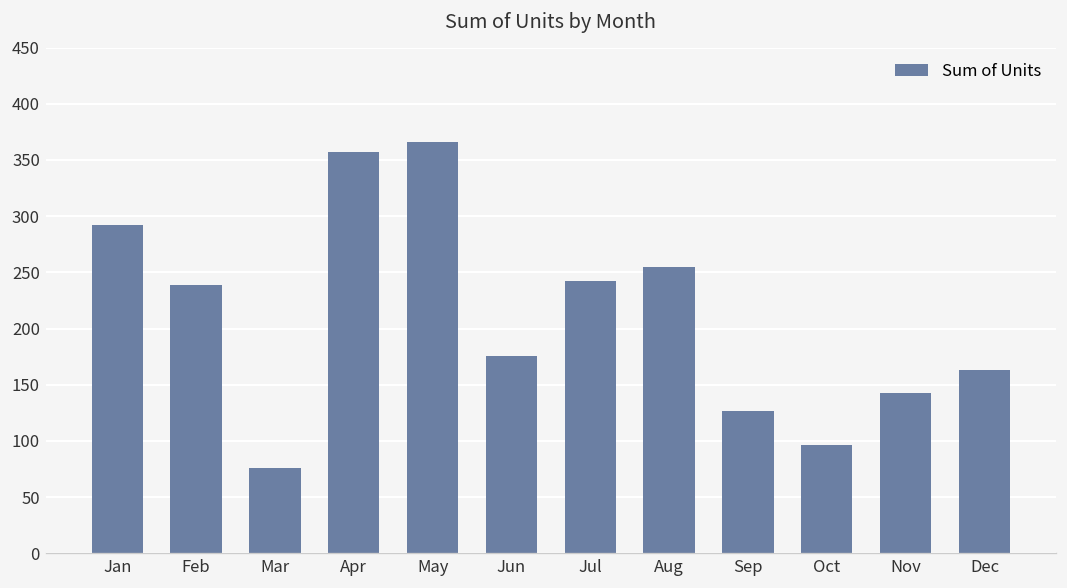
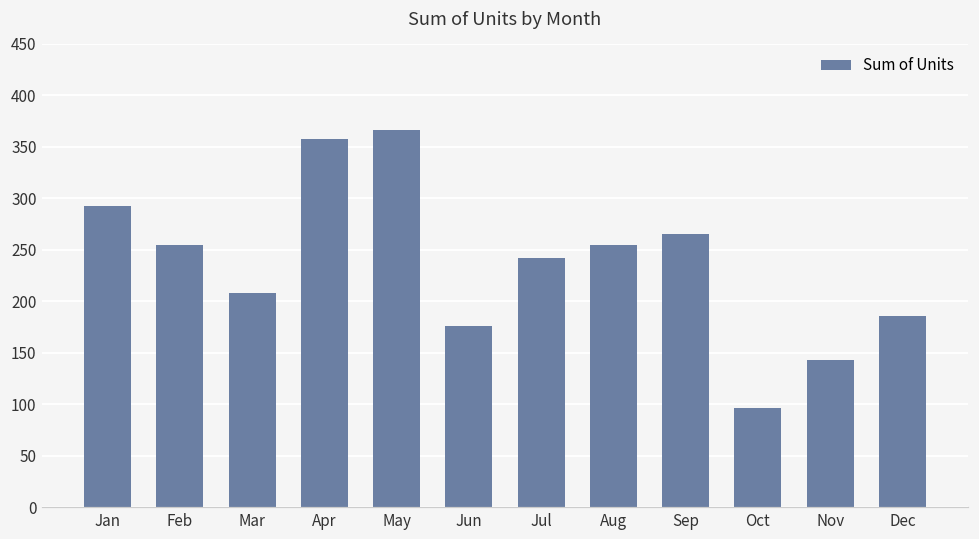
  {
    "Jan": 290,
-   "Feb": 240,
-   "Mar": 80,
+   "Feb": 260,
+   "Mar": 210,
    "Apr": 360,
    "May": 370,
    "Jun": 180,
    "Jul": 240,
    "Aug": 260,
-   "Sep": 130,
+   "Sep": 270,
    "Oct": 100,
    "Nov": 140,
-   "Dec": 160
+   "Dec": 190
  }
